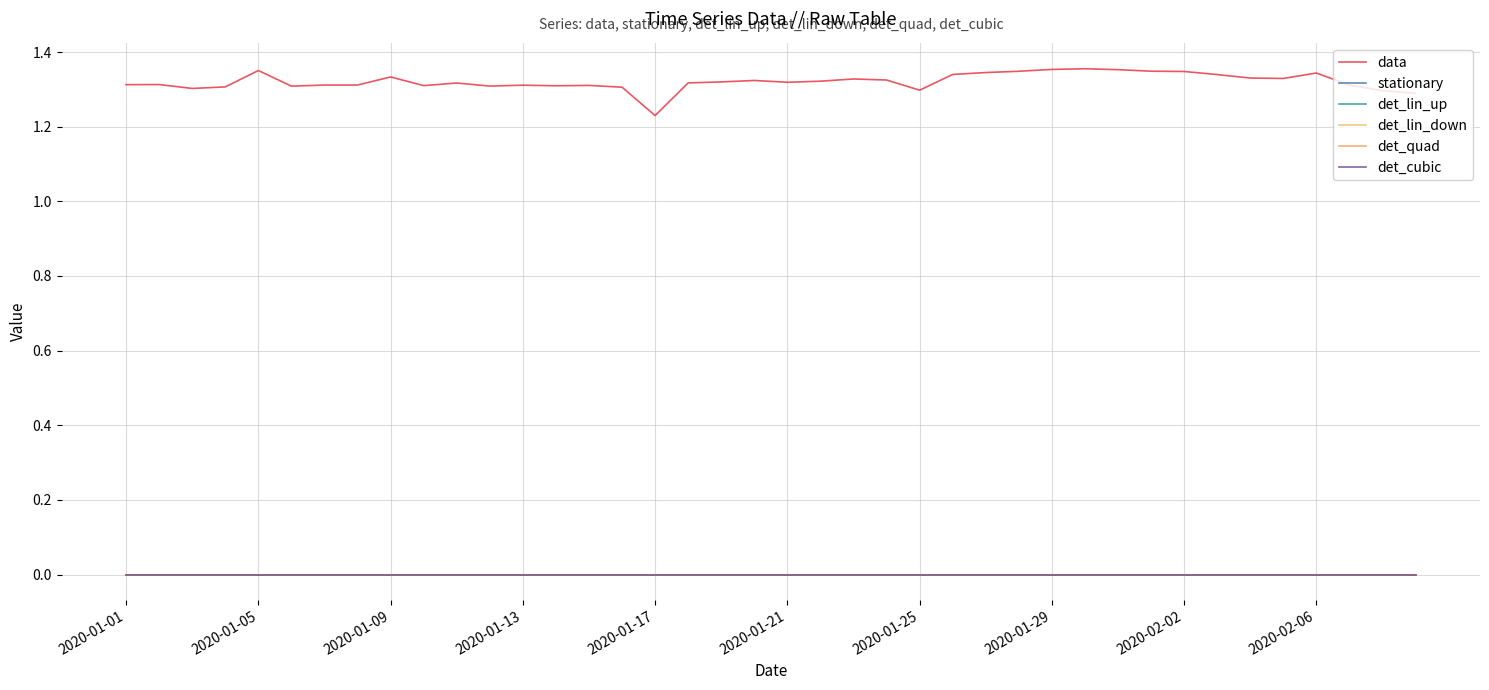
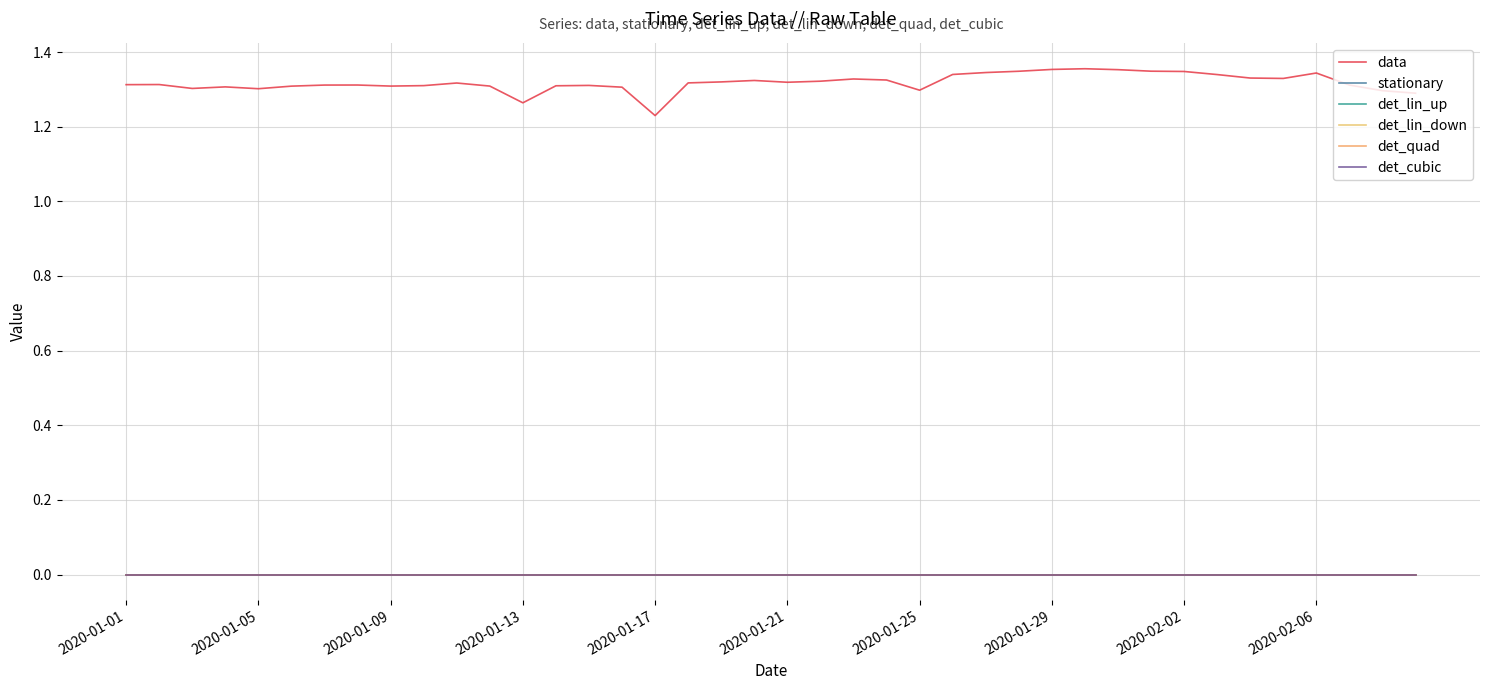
  {
    "data": {
      "2020-01-01": 1.31,
-     "2020-01-05": 1.35,
-     "2020-01-09": 1.33,
-     "2020-01-13": 1.31,
+     "2020-01-05": 1.30,
+     "2020-01-09": 1.31,
+     "2020-01-13": 1.26,
      "2020-01-17": 1.23,
      "2020-01-21": 1.32,
      "2020-01-25": 1.30,
      "2020-01-29": 1.35,
      "2020-02-02": 1.35,
      "2020-02-06": 1.34
    },
    "det_cubic": {
      "2020-01-01": 0.00,
      "2020-01-05": 0.00,
      "2020-01-09": 0.00,
      "2020-01-13": 0.00,
      "2020-01-17": 0.00,
      "2020-01-21": 0.00,
      "2020-01-25": 0.00,
      "2020-01-29": 0.00,
      "2020-02-02": 0.00,
      "2020-02-06": 0.00
    }
  }
